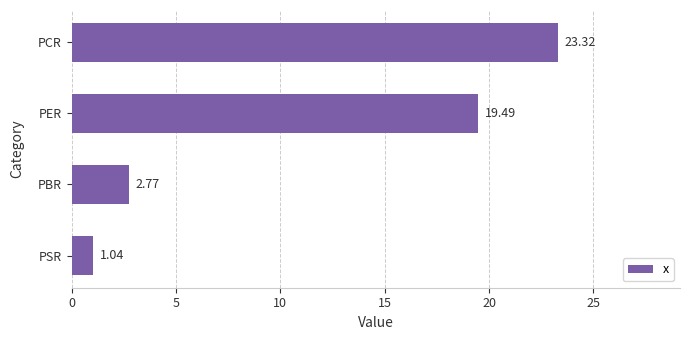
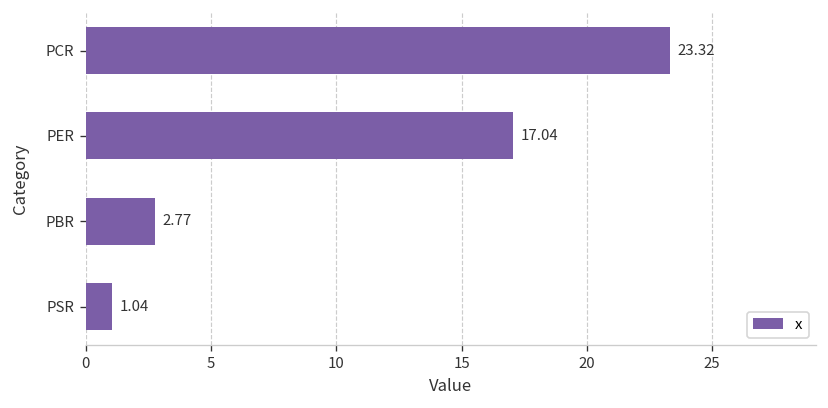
  {
    "PCR": 23.32,
-   "PER": 19.49,
+   "PER": 17.04,
    "PBR": 2.77,
    "PSR": 1.04
  }
